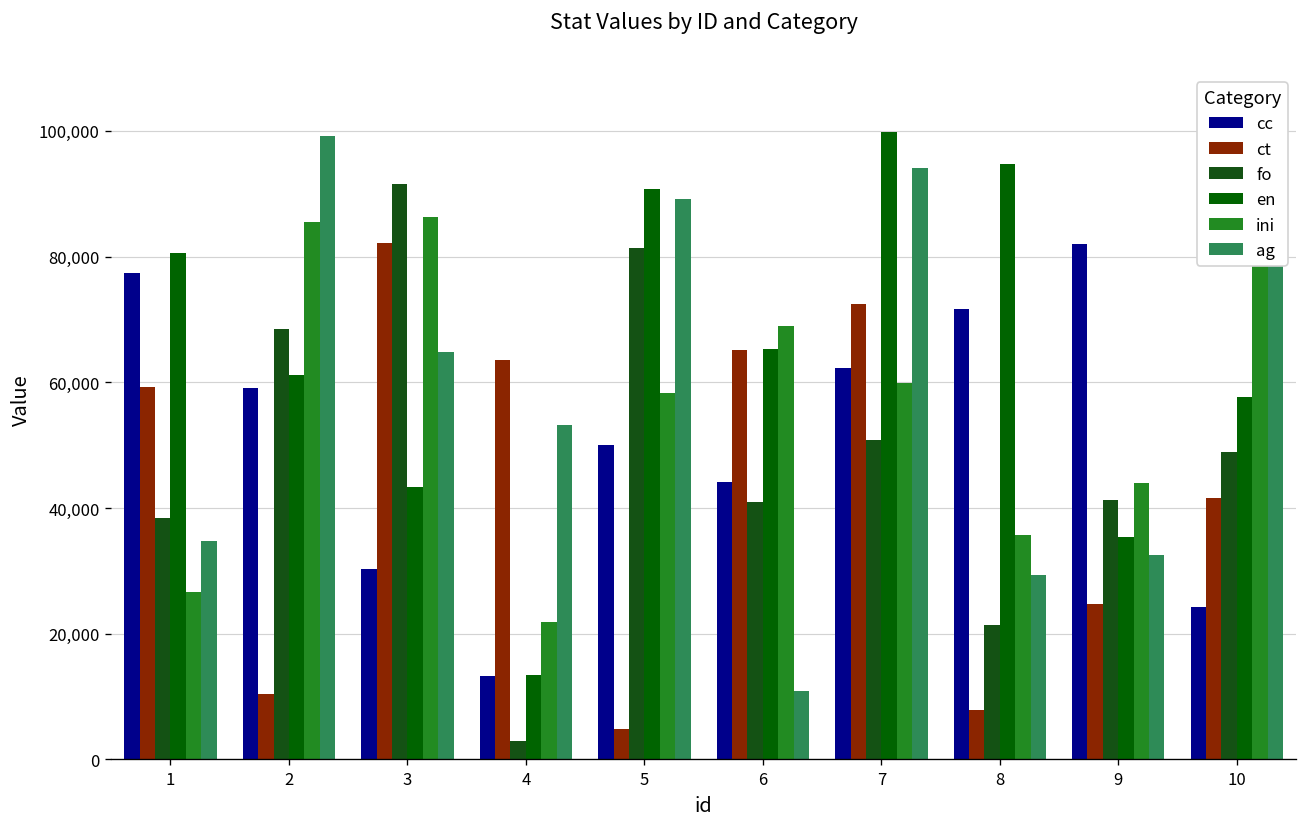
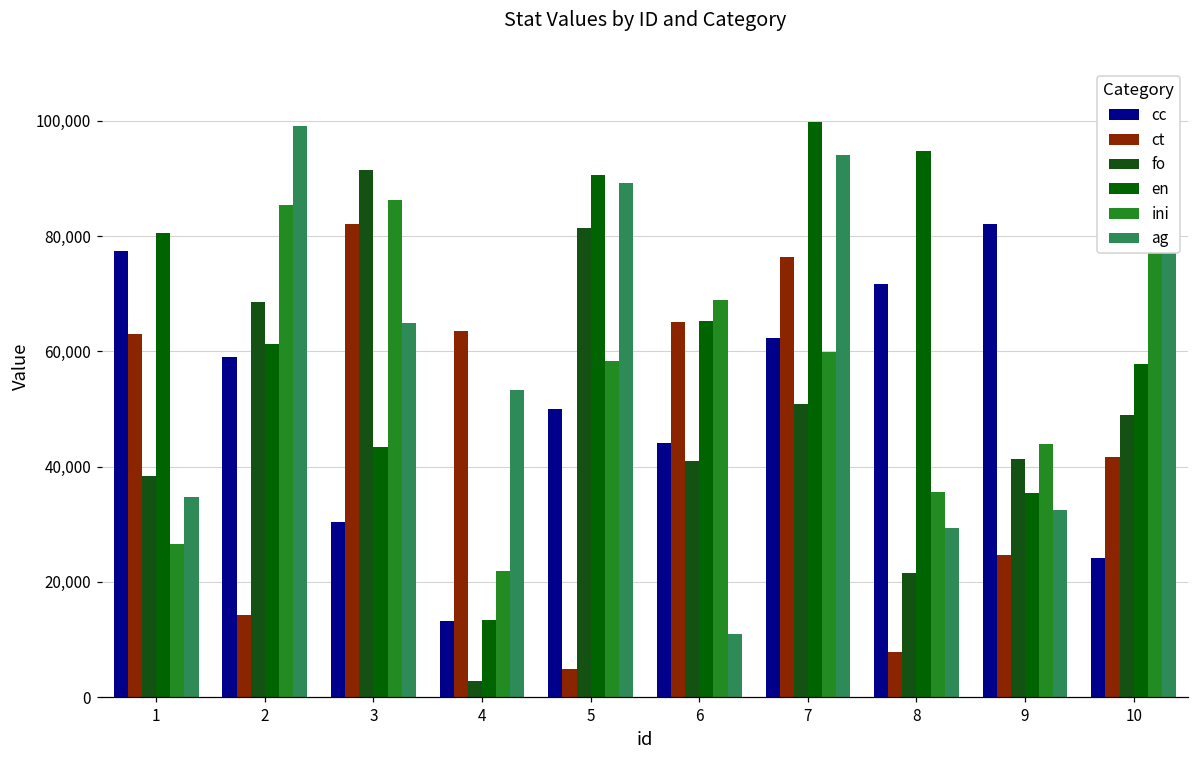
  {
    "cc": {
      "1": "77,000",
      "2": "59,000",
      "3": "30,000",
      "4": "13,000",
      "5": "50,000",
      "6": "44,000",
      "7": "62,000",
      "8": "72,000",
      "9": "82,000",
      "10": "24,000"
    },
    "ct": {
-     "1": "59,000",
-     "2": "10,000",
+     "1": "63,000",
+     "2": "14,000",
      "3": "82,000",
      "4": "64,000",
      "5": "5,000",
      "6": "65,000",
-     "7": "72,000",
+     "7": "76,000",
      "8": "8,000",
      "9": "25,000",
      "10": "42,000"
    }
  }
